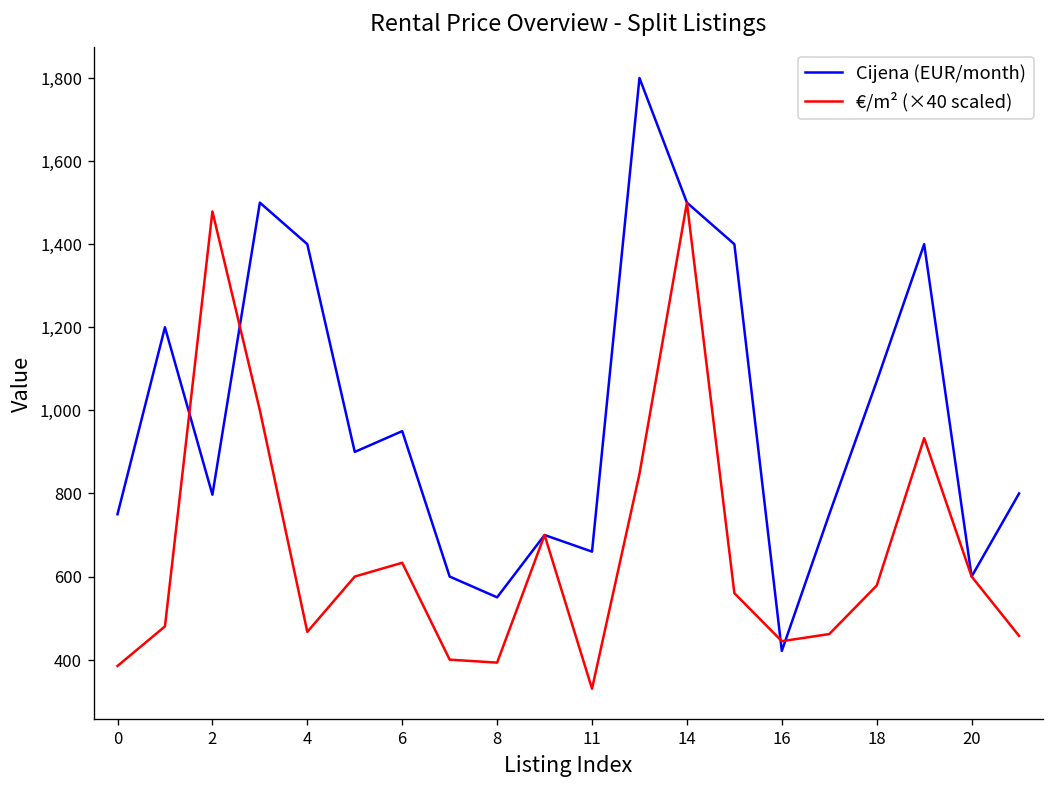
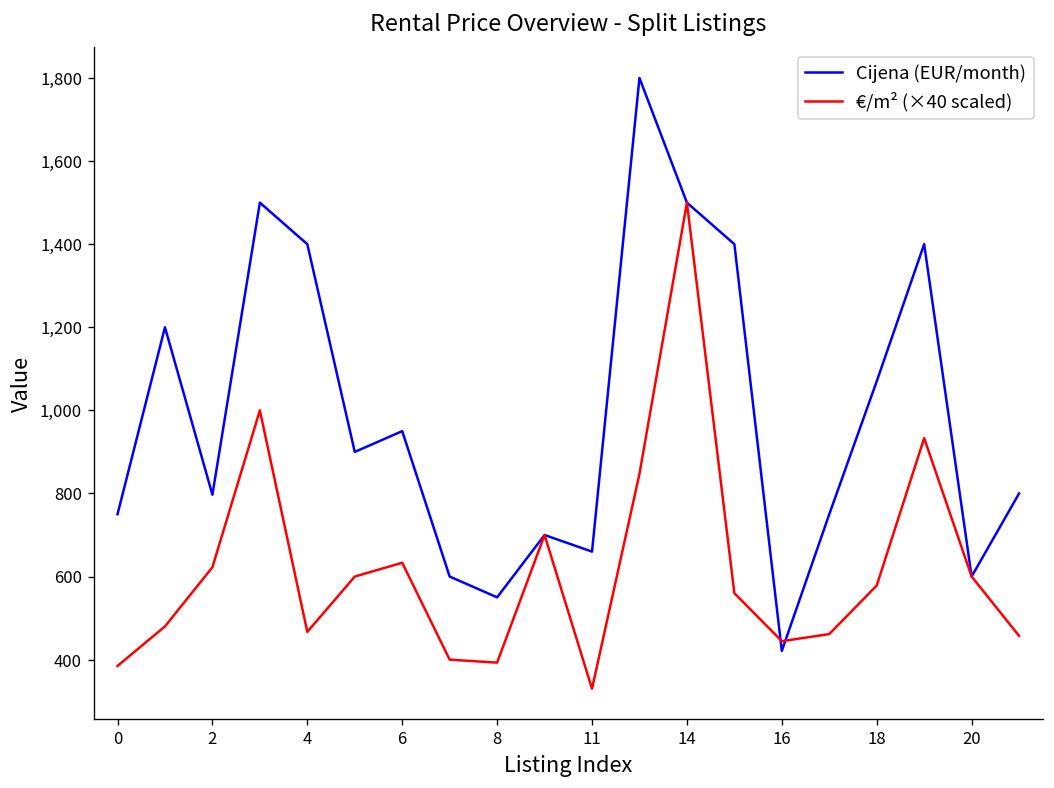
  {
    "Cijena (EUR/month)": {
      "0": "750",
      "2": "800",
      "4": "1,400",
      "6": "950",
      "8": "550",
      "11": "660",
      "16": "420",
      "18": "1,070"
    },
    "€/m² (×40 scaled)": {
      "0": "380",
-     "2": "1,480",
+     "2": "620",
      "4": "470",
      "6": "630",
      "8": "390",
      "11": "330",
      "16": "440",
      "18": "580"
    }
  }
